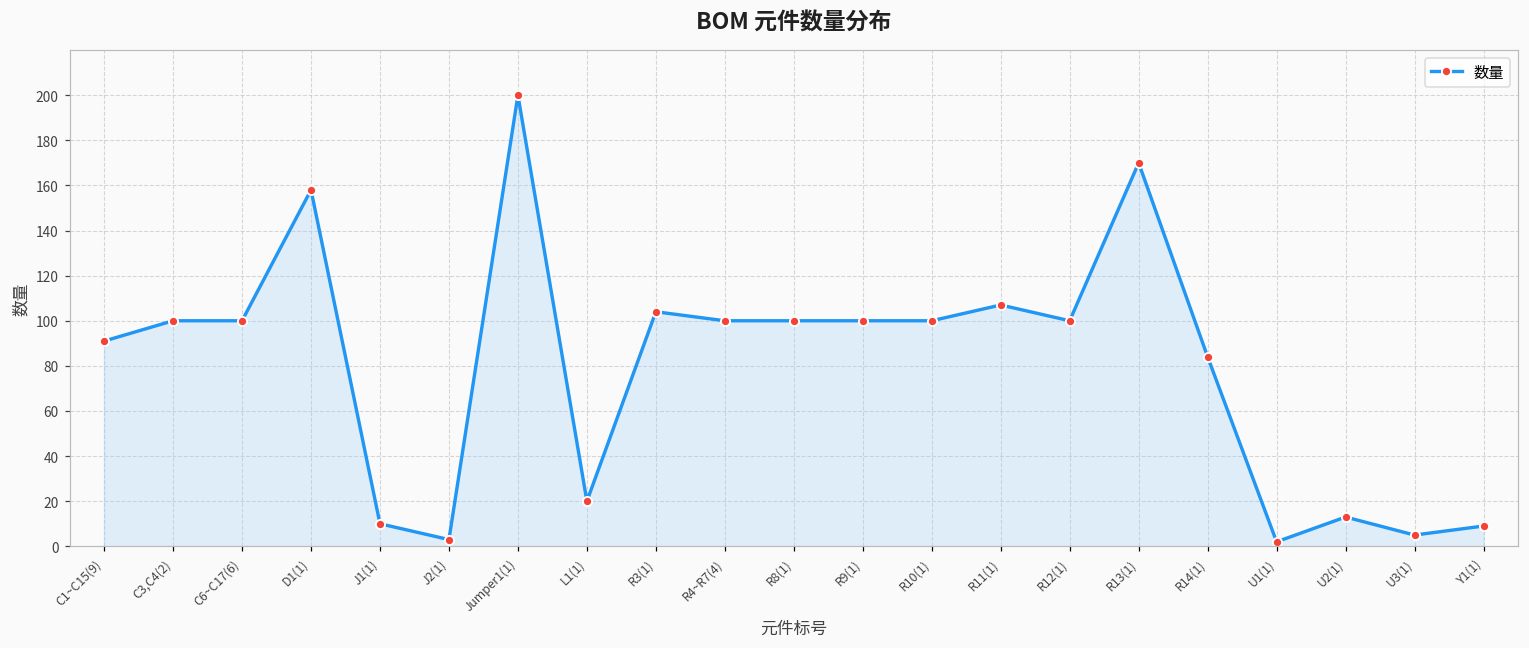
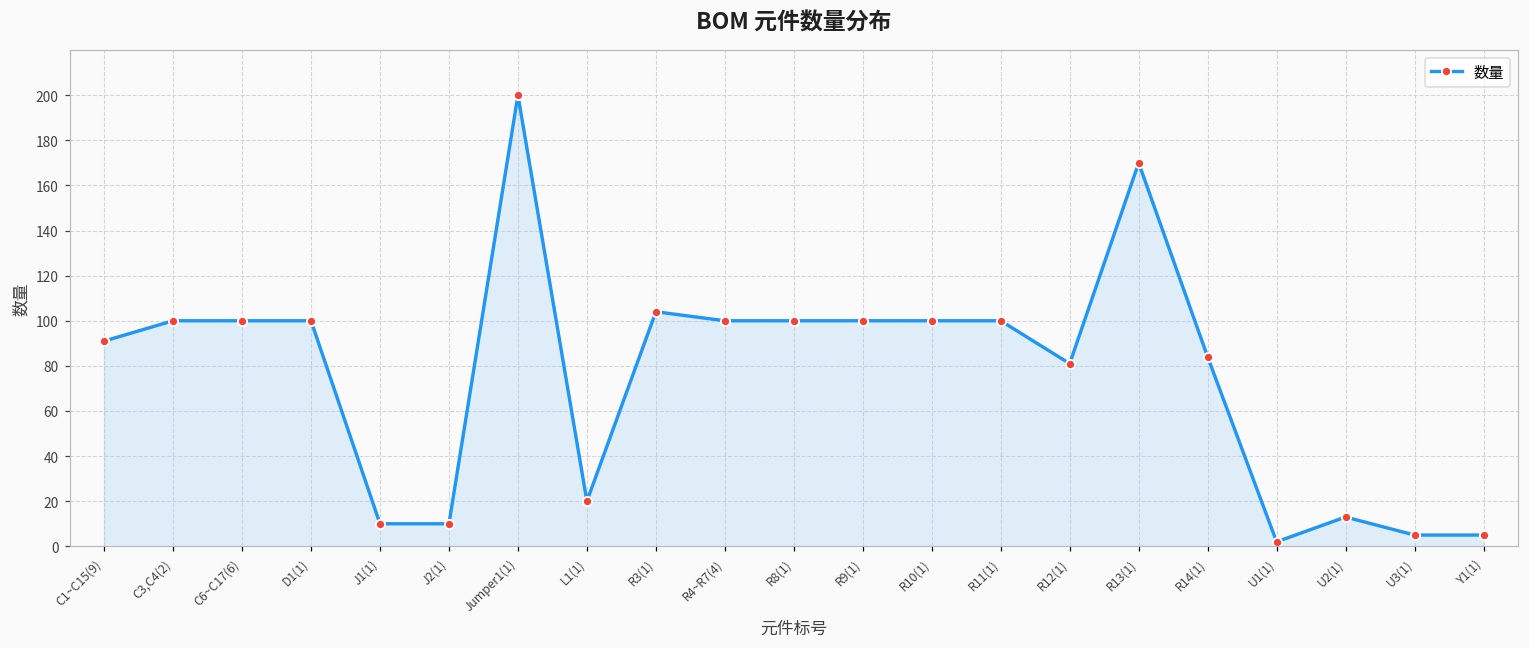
  {
    "C1~C15(9)": 91,
    "C3,C4(2)": 100,
    "C6~C17(6)": 100,
-   "D1(1)": 158,
+   "D1(1)": 100,
    "J1(1)": 10,
-   "J2(1)": 3,
+   "J2(1)": 10,
    "Jumper1(1)": 200,
    "L1(1)": 20,
    "R3(1)": 104,
    "R4~R7(4)": 100,
    "R8(1)": 100,
    "R9(1)": 100,
    "R10(1)": 100,
-   "R11(1)": 107,
-   "R12(1)": 100,
+   "R11(1)": 100,
+   "R12(1)": 81,
    "R13(1)": 170,
    "R14(1)": 84,
    "U1(1)": 2,
    "U2(1)": 13,
    "U3(1)": 5,
-   "Y1(1)": 9
+   "Y1(1)": 5
  }
